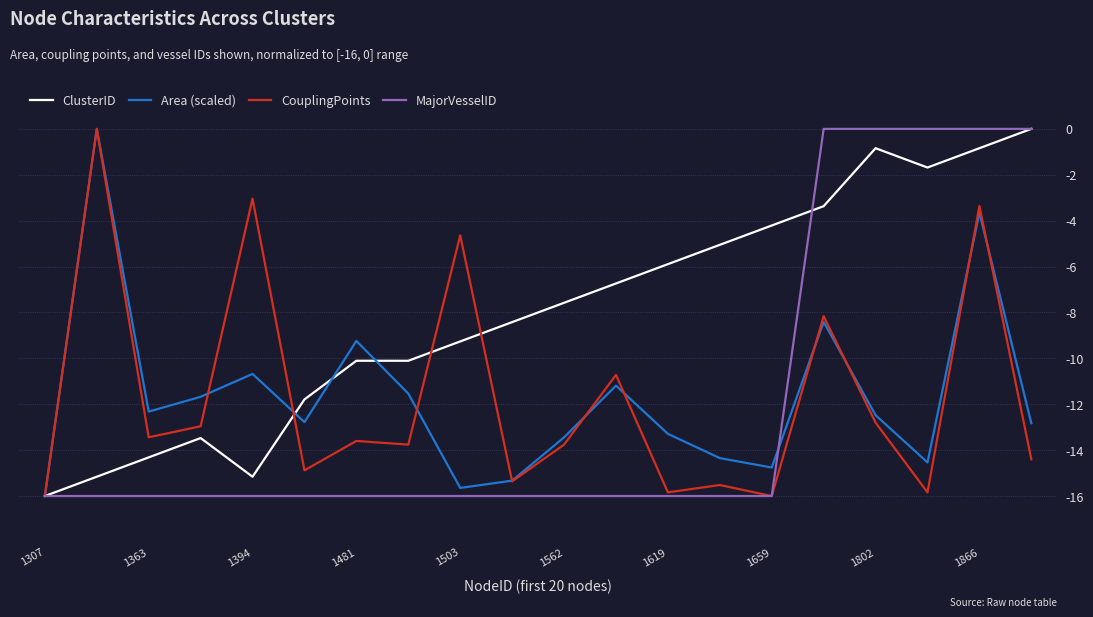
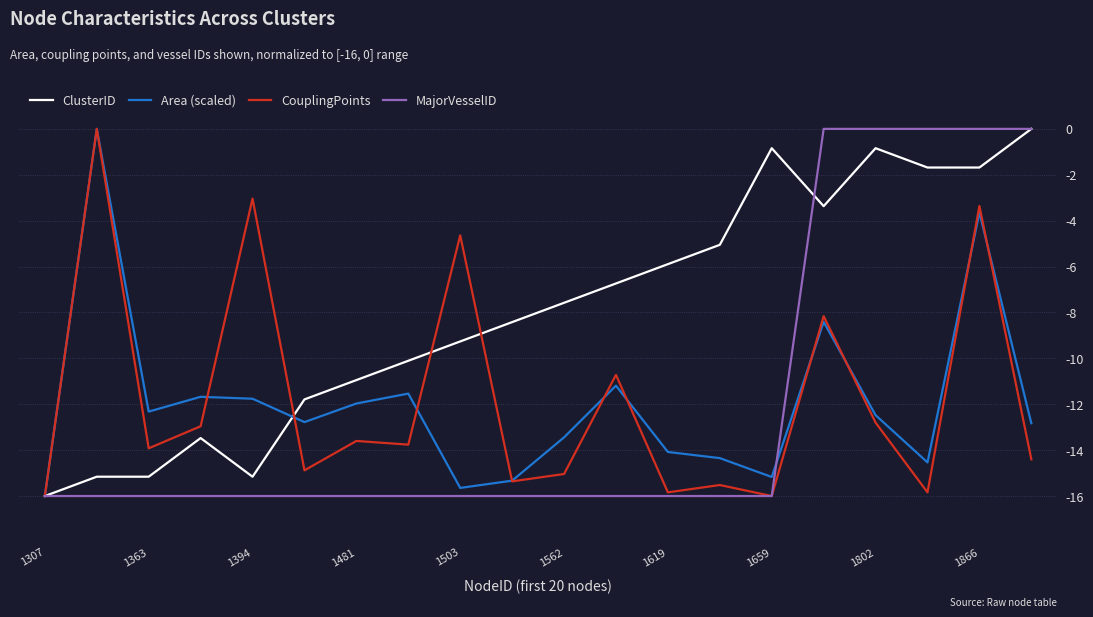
  {
    "ClusterID": {
-     "1363": -14.3,
+     "1363": -15.2,
      "1394": -15.2,
-     "1481": -10.1,
+     "1481": -10.9,
      "1503": -9.3,
      "1562": -7.6,
      "1619": -5.9,
-     "1659": -4.2,
+     "1659": -0.8,
      "1802": -0.8,
-     "1866": -0.8
+     "1866": -1.7
    },
    "Area (scaled)": {
      "1363": -12.3,
-     "1394": -10.7,
-     "1481": -9.2,
+     "1394": -11.8,
+     "1481": -12.0,
      "1503": -15.6,
      "1562": -13.4,
-     "1619": -13.3,
-     "1659": -14.8,
+     "1619": -14.1,
+     "1659": -15.2,
      "1802": -12.5,
      "1866": -3.6
    },
    "CouplingPoints": {
-     "1363": -13.4,
+     "1363": -13.9,
      "1394": -3.0,
      "1481": -13.6,
      "1503": -4.6,
-     "1562": -13.8,
+     "1562": -15.0,
      "1619": -15.8,
      "1802": -12.8,
      "1866": -3.4
    },
    "MajorVesselID": {
      "1363": -16.0,
      "1394": -16.0,
      "1481": -16.0,
      "1503": -16.0,
      "1562": -16.0,
      "1619": -16.0,
      "1802": 0.0,
      "1866": 0.0
    }
  }
